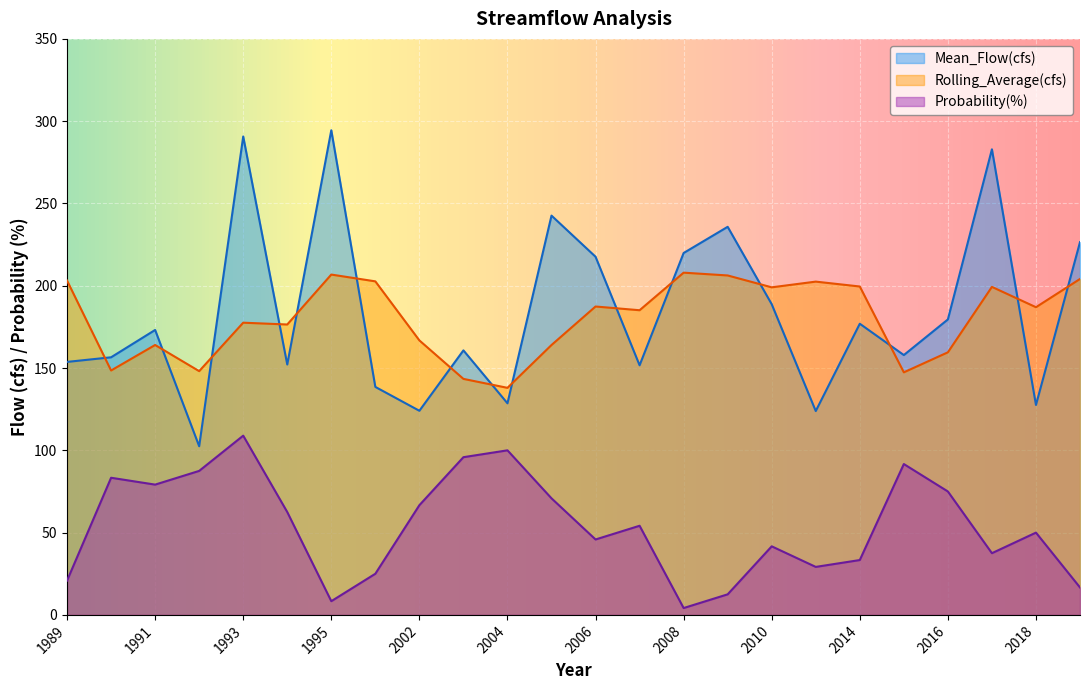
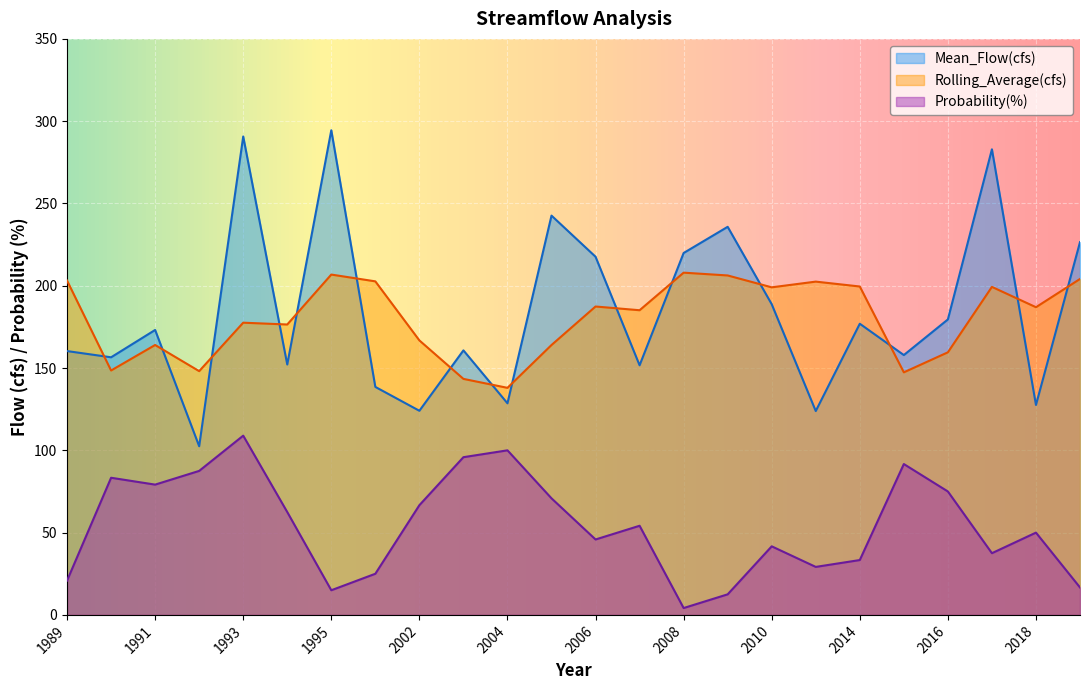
  {
    "Mean_Flow(cfs)": {
-     "1989": 154,
+     "1989": 160,
      "1991": 173,
      "1993": 291,
      "1995": 294,
      "2002": 124,
      "2004": 129,
      "2006": 218,
      "2008": 220,
      "2010": 189,
      "2014": 177,
      "2016": 180,
      "2018": 128
    },
    "Rolling_Average(cfs)": {
      "1989": 203,
      "1991": 164,
      "1993": 178,
      "1995": 207,
      "2002": 167,
      "2004": 138,
      "2006": 187,
      "2008": 208,
      "2010": 199,
      "2014": 200,
      "2016": 160,
      "2018": 187
    },
    "Probability(%)": {
      "1989": 21,
      "1991": 79,
      "1993": 109,
-     "1995": 8,
+     "1995": 15,
      "2002": 67,
      "2004": 100,
      "2006": 46,
      "2008": 4,
      "2010": 42,
      "2014": 33,
      "2016": 75,
      "2018": 50
    }
  }
